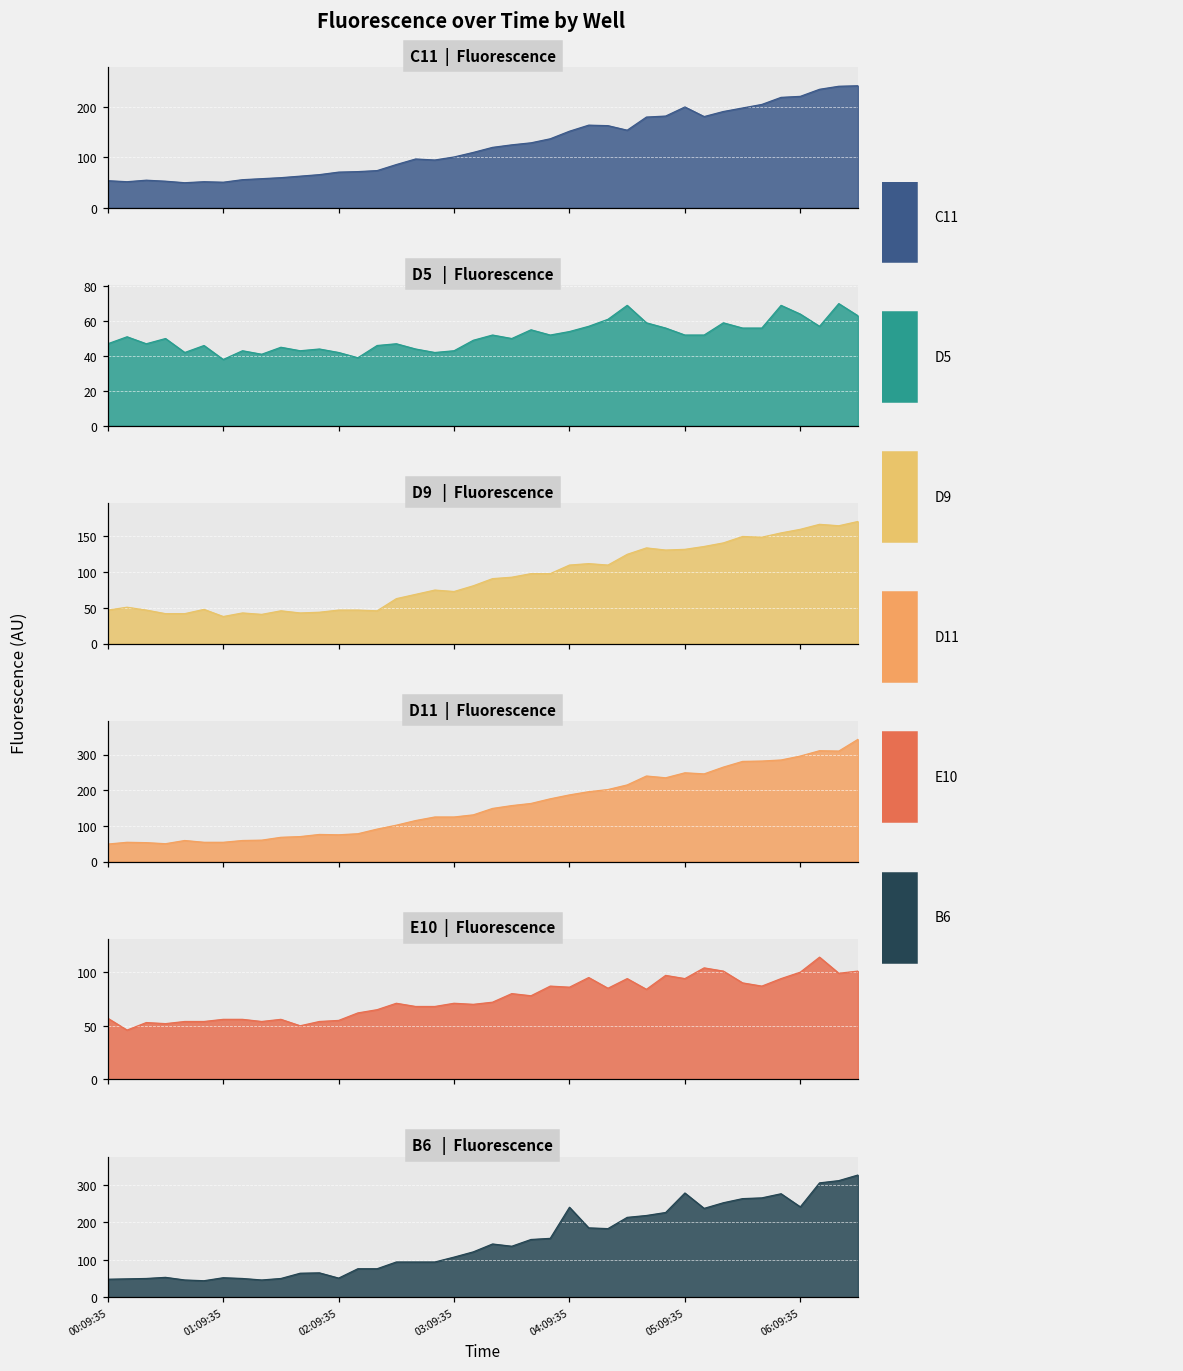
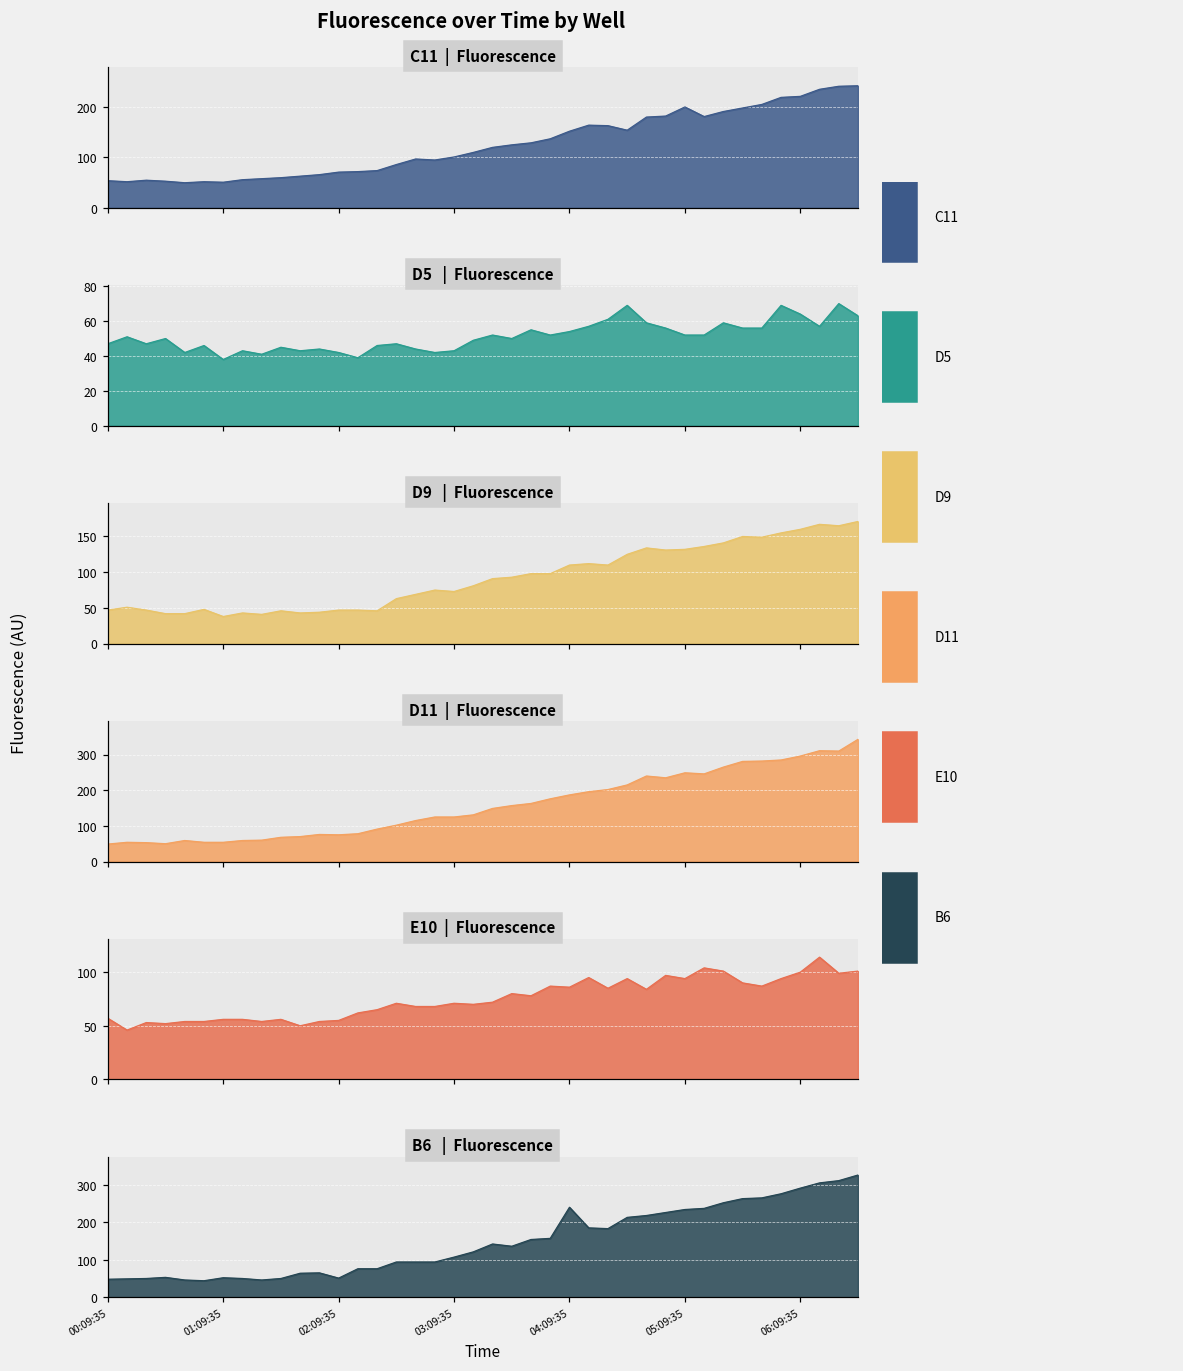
  {
    "B6 | Fluorescence": {
      "00:09:35": 50,
      "01:09:35": 50,
      "02:09:35": 50,
      "03:09:35": 110,
      "04:09:35": 240,
-     "05:09:35": 280,
-     "06:09:35": 240
+     "05:09:35": 230,
+     "06:09:35": 290
    }
  }
